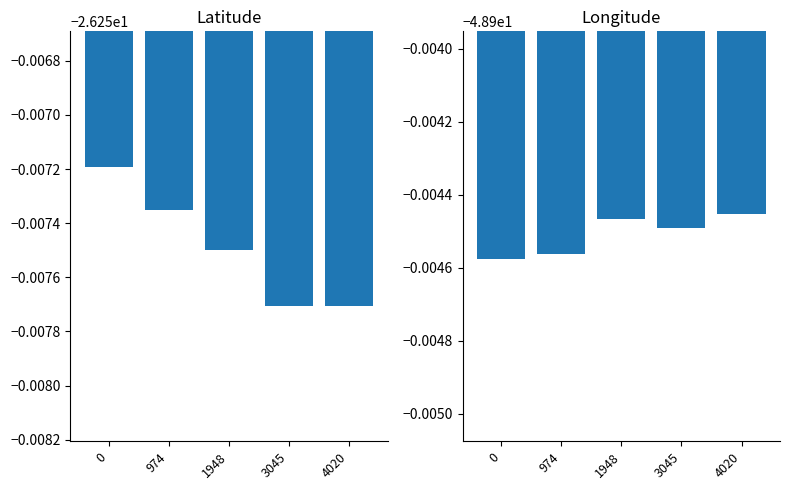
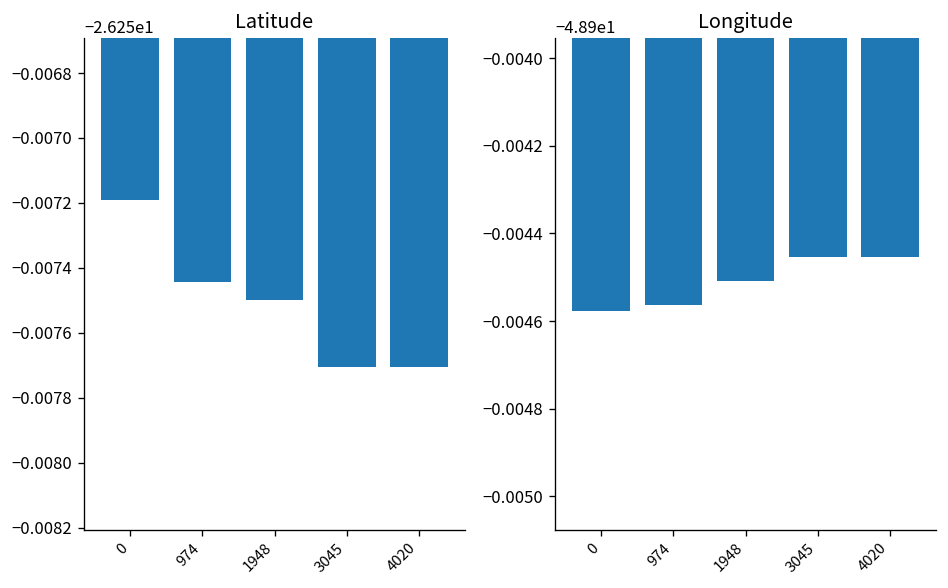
  {
    "Latitude": {
      "0": -26.25719,
-     "974": -26.25735,
+     "974": -26.25744,
      "1948": -26.25750,
      "3045": -26.25771,
      "4020": -26.25771
    },
    "Longitude": {
      "0": -48.90458,
      "974": -48.90456,
-     "1948": -48.90447,
-     "3045": -48.90449,
+     "1948": -48.90451,
+     "3045": -48.90445,
      "4020": -48.90445
    }
  }
